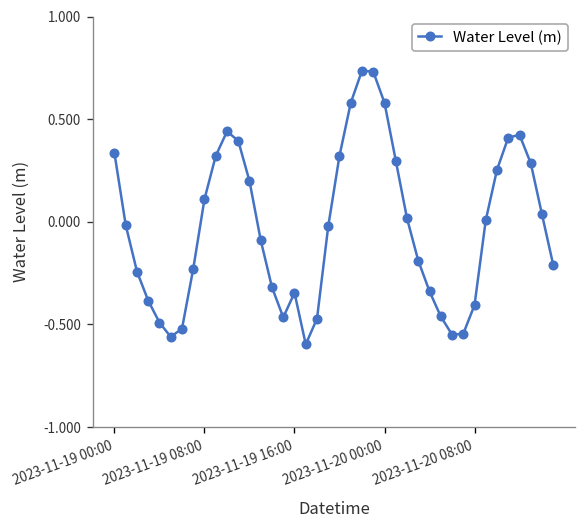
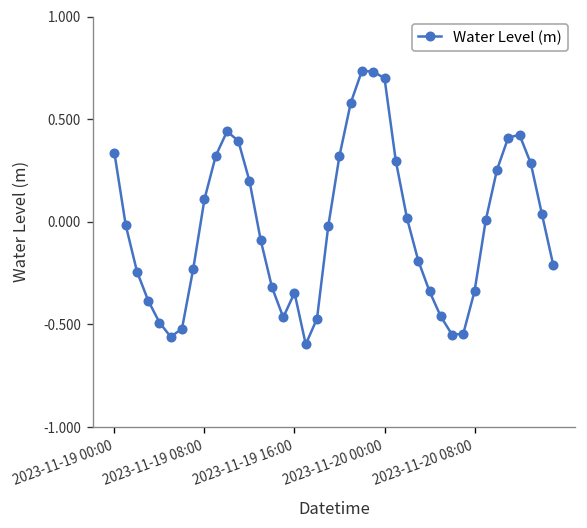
  {
    "2023-11-19 00:00": 0.33,
    "2023-11-19 08:00": 0.11,
    "2023-11-19 16:00": -0.35,
-   "2023-11-20 00:00": 0.58,
-   "2023-11-20 08:00": -0.41
+   "2023-11-20 00:00": 0.70,
+   "2023-11-20 08:00": -0.34
  }
